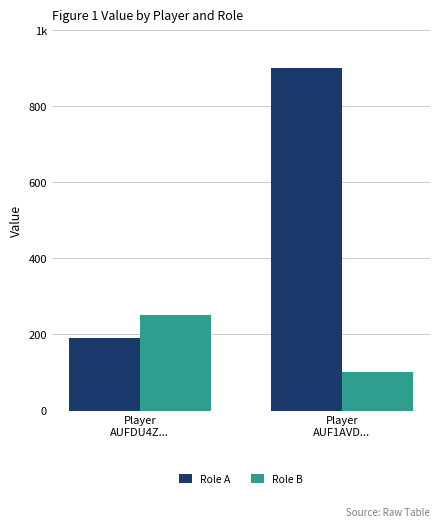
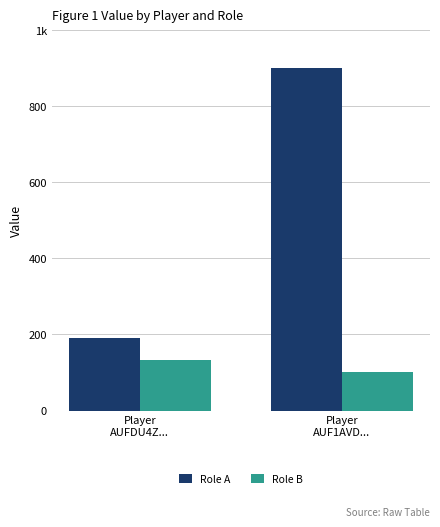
  {
    "Role A": {
      "Player AUFDU4Z...": 190,
      "Player AUF1AVD...": 900
    },
    "Role B": {
-     "Player AUFDU4Z...": 250,
+     "Player AUFDU4Z...": 130,
      "Player AUF1AVD...": 100
    }
  }
